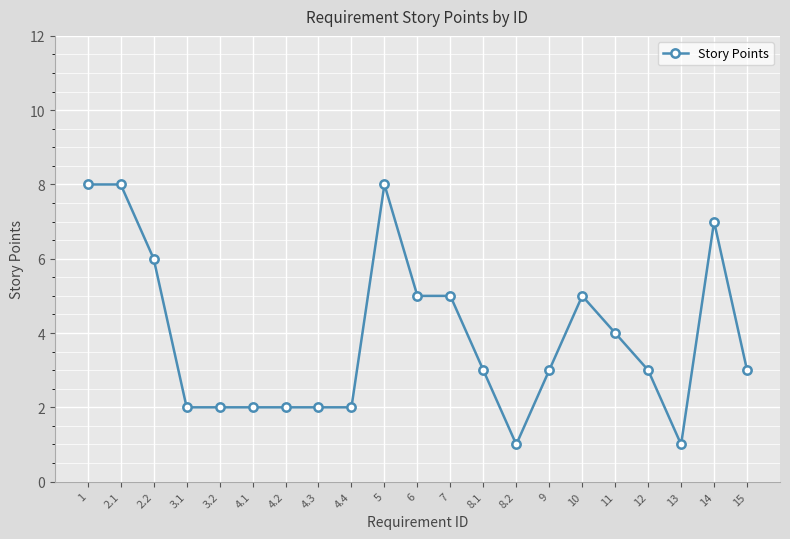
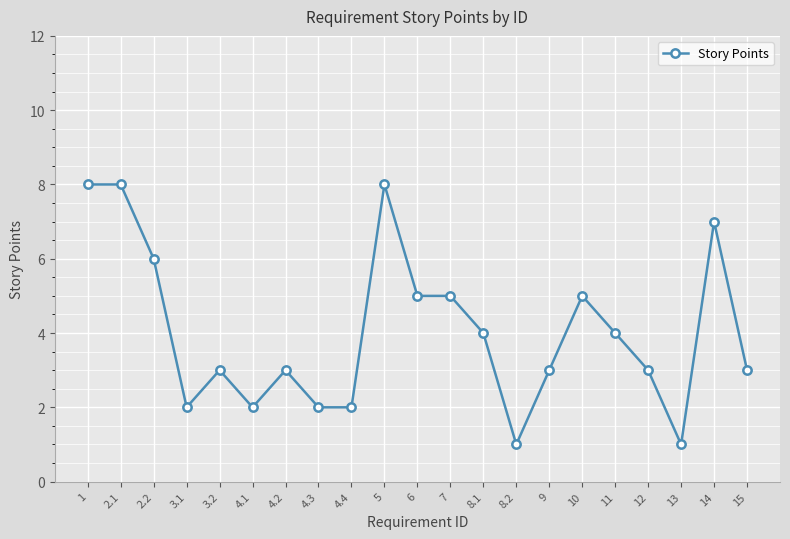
  {
    "1": 8,
    "2.1": 8,
    "2.2": 6,
    "3.1": 2,
-   "3.2": 2,
+   "3.2": 3,
    "4.1": 2,
-   "4.2": 2,
+   "4.2": 3,
    "4.3": 2,
    "4.4": 2,
    "5": 8,
    "6": 5,
    "7": 5,
-   "8.1": 3,
+   "8.1": 4,
    "8.2": 1,
    "9": 3,
    "10": 5,
    "11": 4,
    "12": 3,
    "13": 1,
    "14": 7,
    "15": 3
  }
